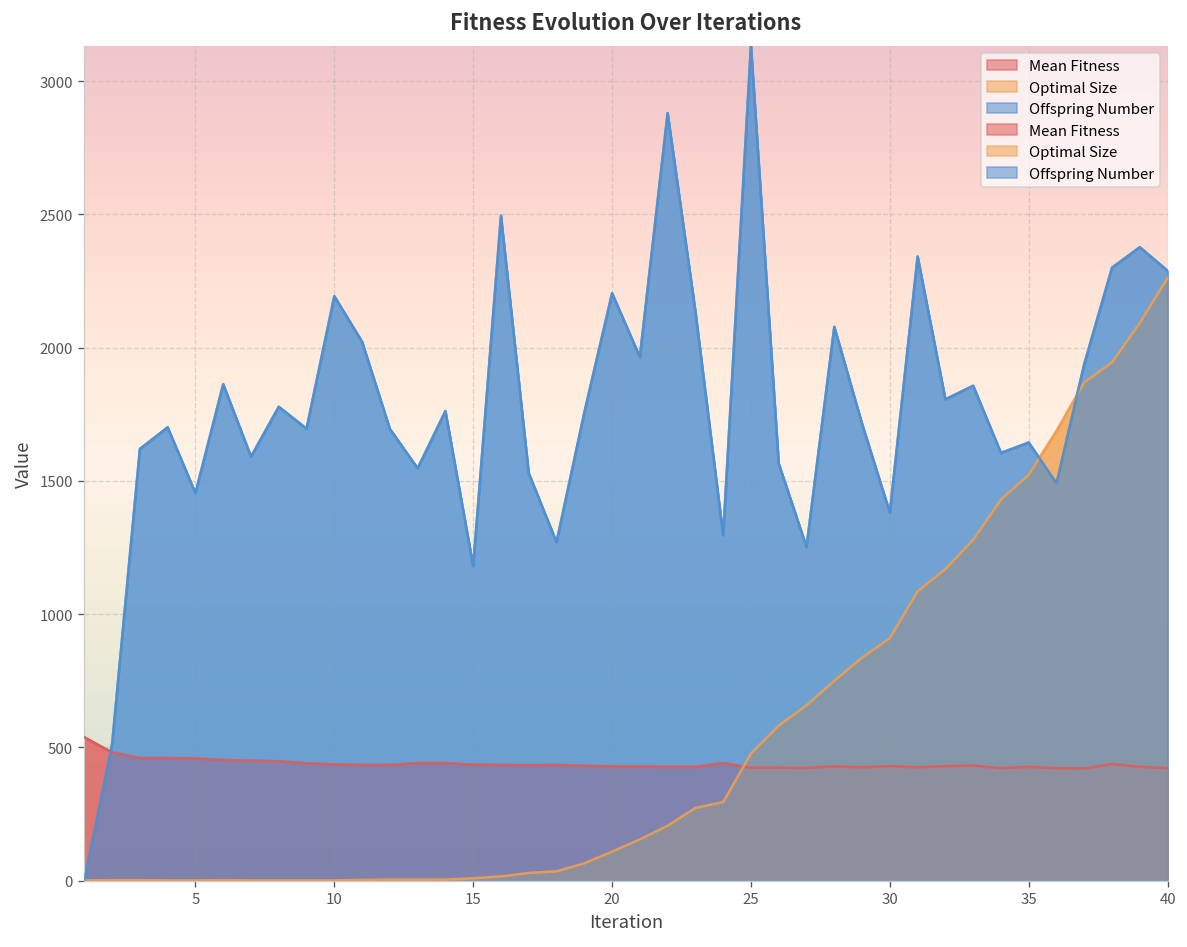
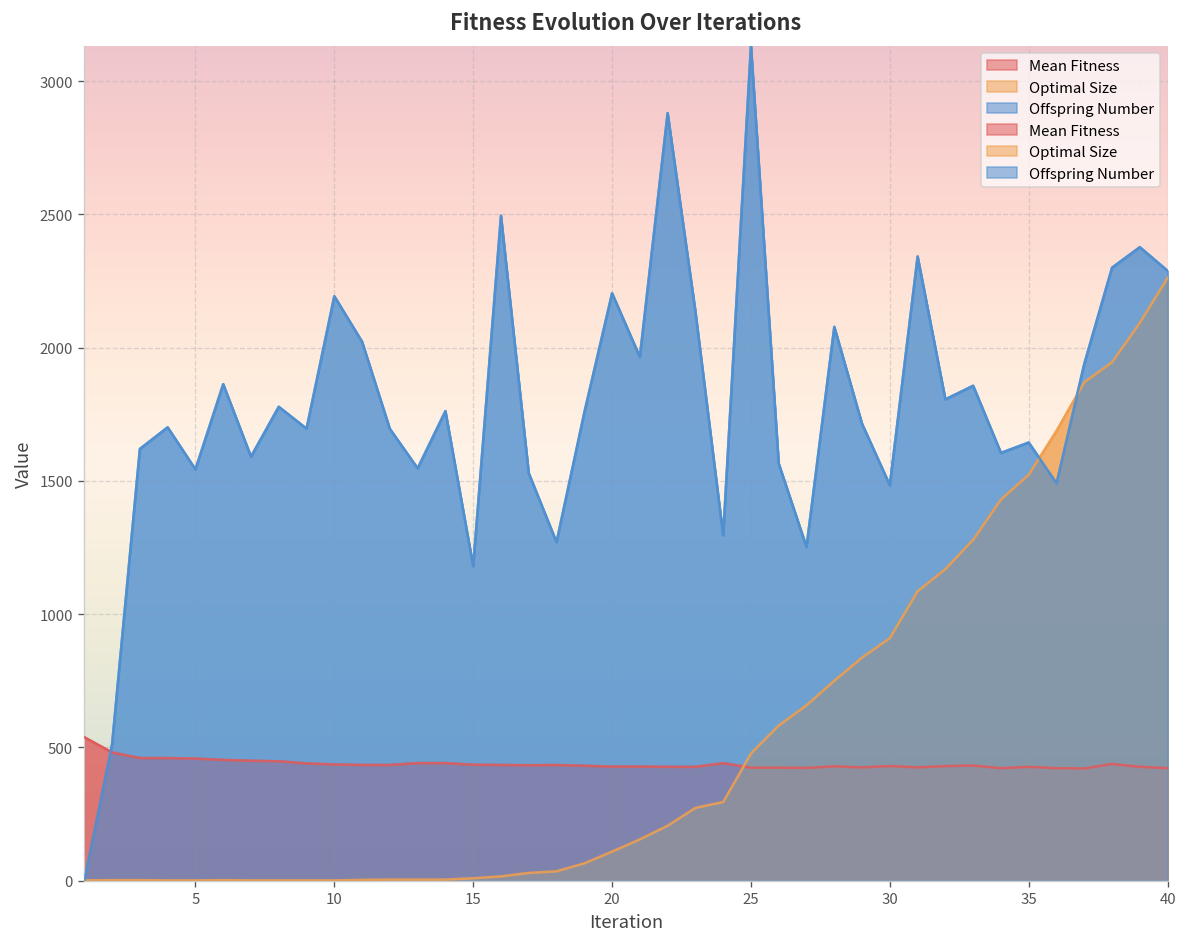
  {
    "Offspring Number": {
-     "5": 1450,
+     "5": 1540,
      "10": 2190,
      "15": 1180,
      "20": 2200,
      "25": 3130,
-     "30": 1380,
+     "30": 1480,
      "35": 1640,
      "40": 2290
    }
  }
